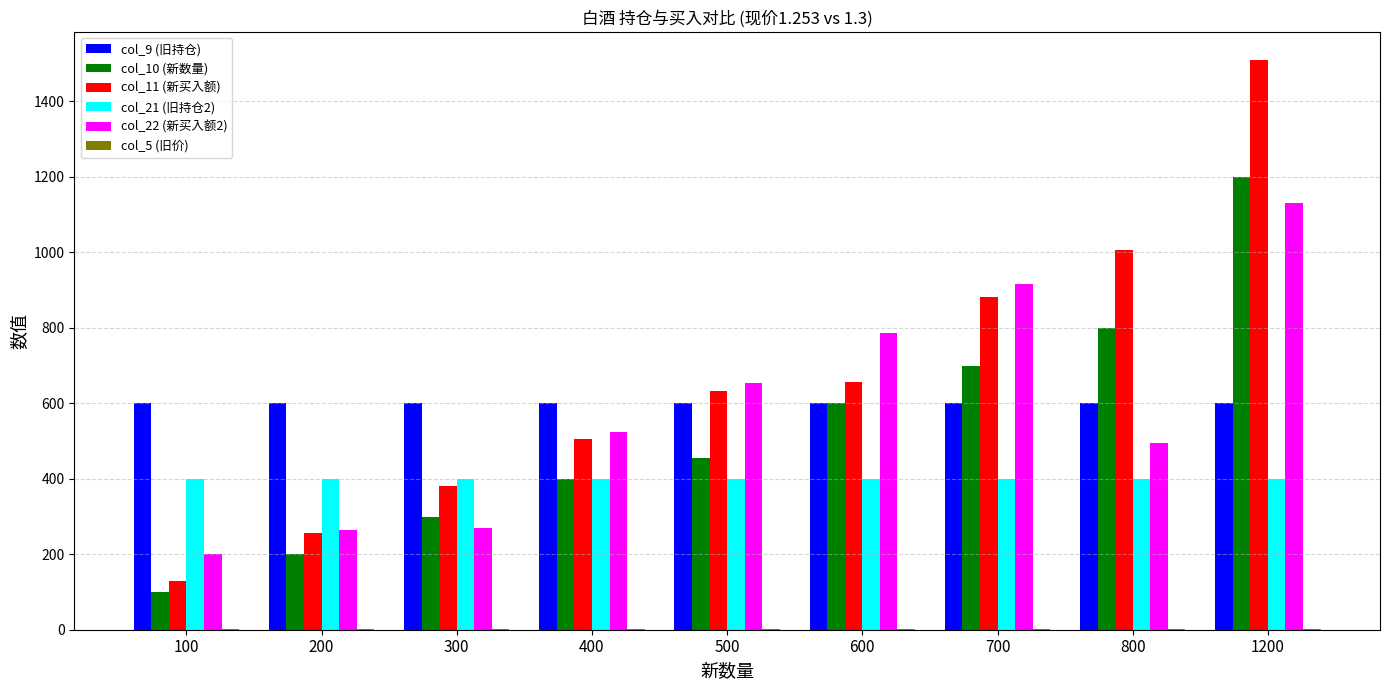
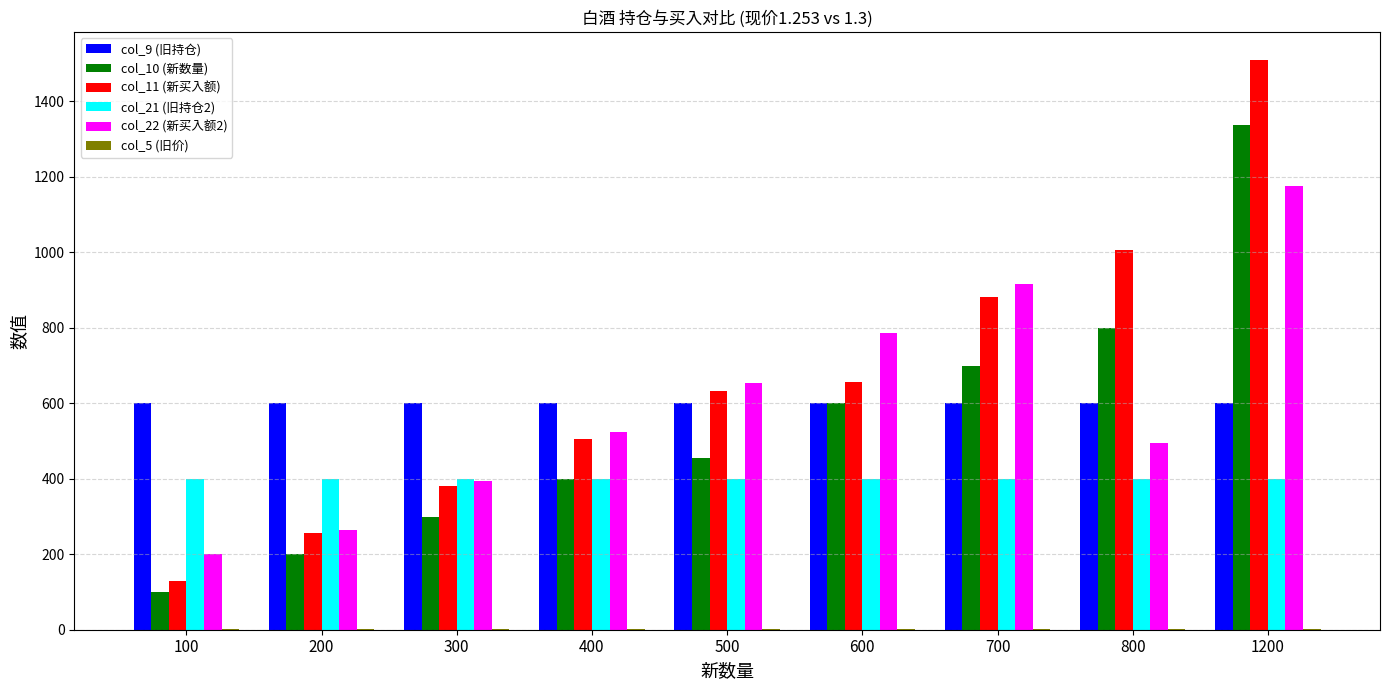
  {
    "col_9 (旧持仓)": {
      "100": 600,
      "200": 600,
      "300": 600,
      "400": 600,
      "500": 600,
      "600": 600,
      "700": 600,
      "800": 600,
      "1200": 600
    },
    "col_10 (新数量)": {
      "100": 100,
      "200": 200,
      "300": 300,
      "400": 400,
      "500": 450,
      "600": 600,
      "700": 700,
      "800": 800,
-     "1200": 1200
+     "1200": 1340
    },
    "col_11 (新买入额)": {
      "100": 130,
      "200": 260,
      "300": 380,
      "400": 510,
      "500": 630,
      "600": 660,
      "700": 880,
      "800": 1010,
      "1200": 1510
    },
    "col_21 (旧持仓2)": {
      "100": 400,
      "200": 400,
      "300": 400,
      "400": 400,
      "500": 400,
      "600": 400,
      "700": 400,
      "800": 400,
      "1200": 400
    },
    "col_22 (新买入额2)": {
      "100": 200,
      "200": 270,
-     "300": 270,
+     "300": 400,
      "400": 530,
      "500": 660,
      "600": 790,
      "700": 920,
      "800": 500,
-     "1200": 1130
+     "1200": 1180
    }
  }
